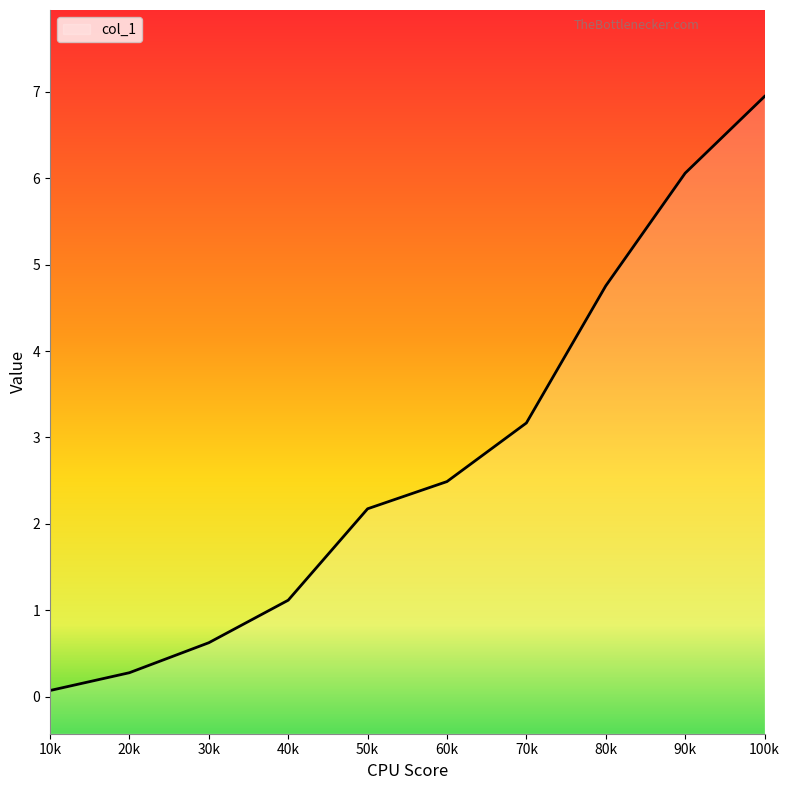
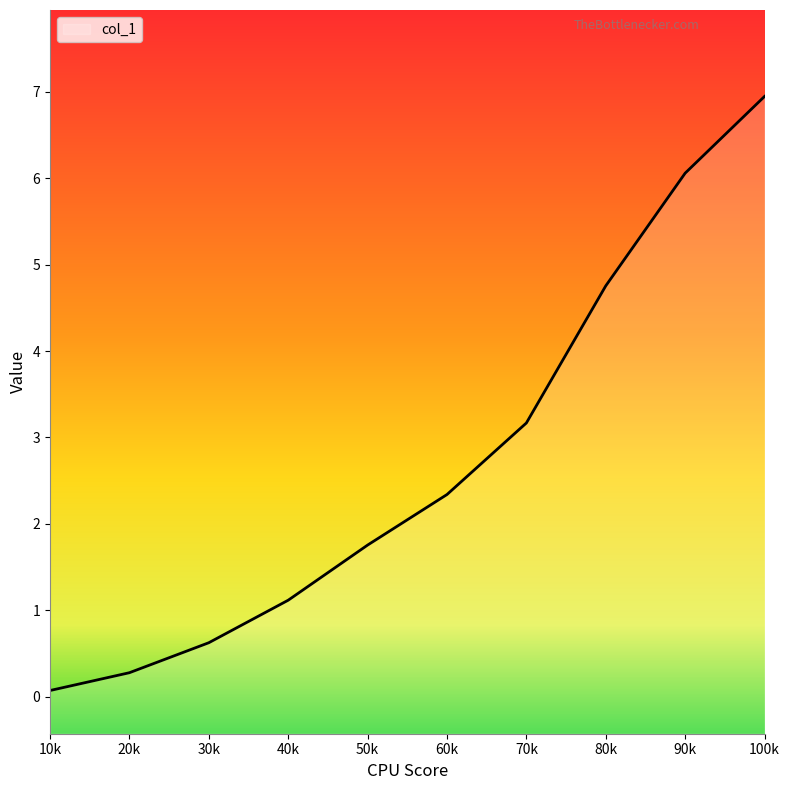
  {
    "10k": 0.1,
    "20k": 0.3,
    "30k": 0.6,
    "40k": 1.1,
-   "50k": 2.2,
-   "60k": 2.5,
+   "50k": 1.8,
+   "60k": 2.3,
    "70k": 3.2,
    "80k": 4.8,
    "90k": 6.1,
    "100k": 6.9
  }
